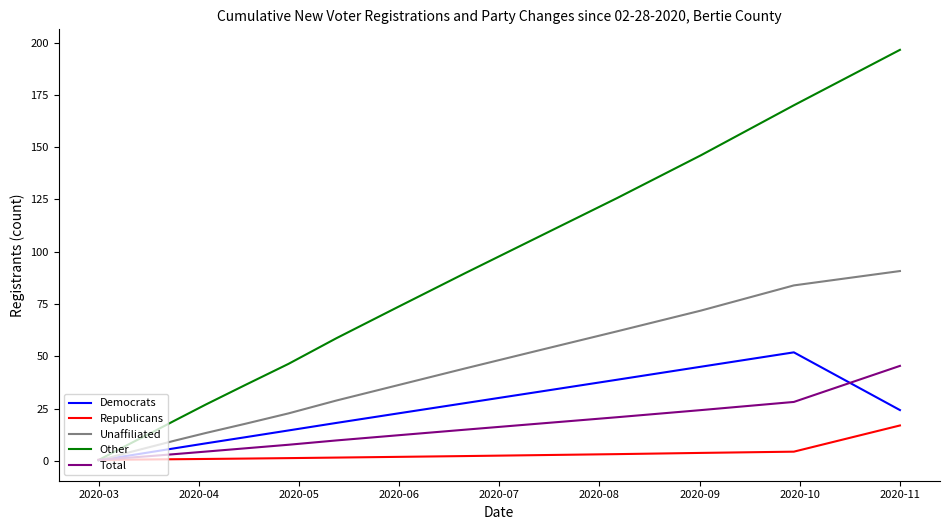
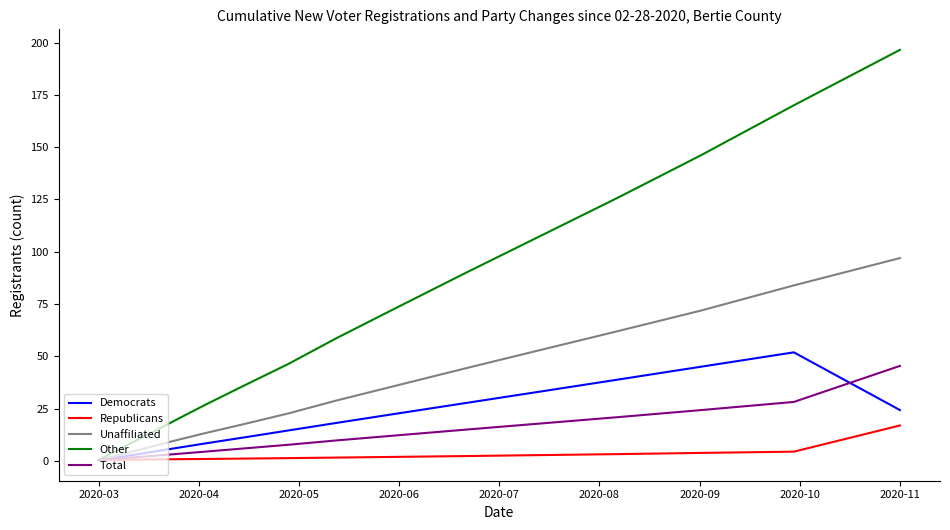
  {
    "Democrats": {
      "2020-11": 24
    },
    "Republicans": {
      "2020-11": 17
    },
    "Unaffiliated": {
-     "2020-11": 91
+     "2020-11": 97
    },
    "Other": {
      "2020-11": 197
    },
    "Total": {
      "2020-11": 45
    }
  }
